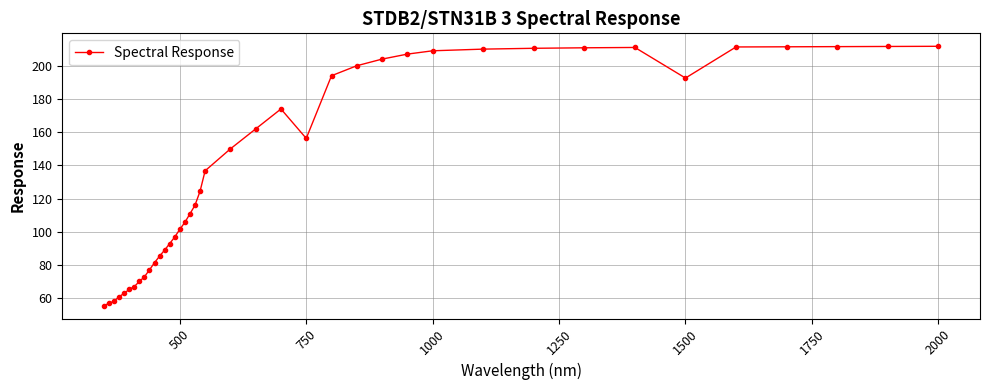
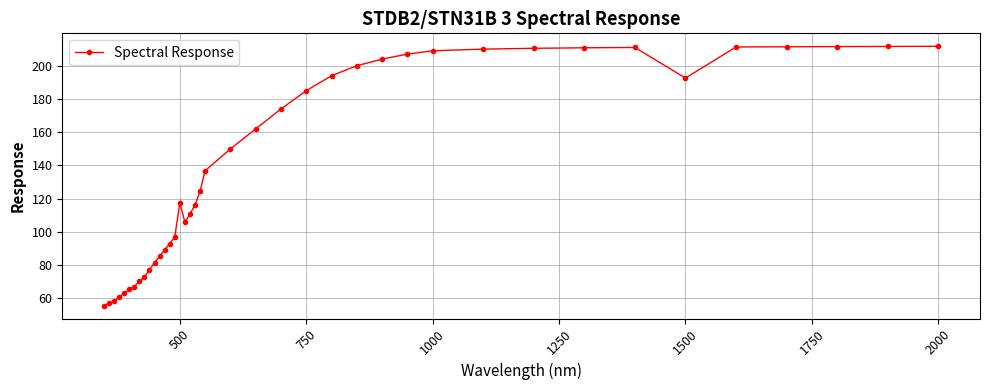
  {
-   "500": 102,
-   "750": 156,
+   "500": 118,
+   "750": 185,
    "1000": 209,
    "1500": 193,
    "2000": 212
  }
